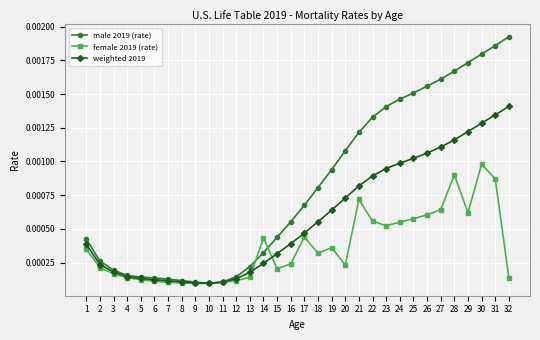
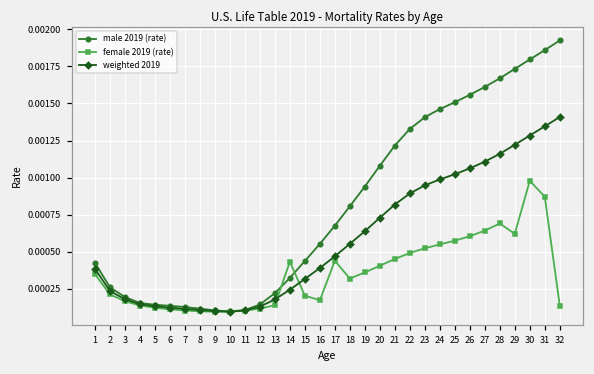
  {
    "female 2019 (rate)": {
      "1": 0.00035,
      "2": 0.00021,
      "13": 0.00014,
      "14": 0.00043,
      "15": 0.00020,
-     "16": 0.00024,
+     "16": 0.00017,
      "17": 0.00044,
      "18": 0.00032,
      "19": 0.00036,
-     "20": 0.00023,
-     "21": 0.00072,
-     "22": 0.00056,
+     "20": 0.00041,
+     "21": 0.00045,
+     "22": 0.00049,
      "23": 0.00052,
      "24": 0.00055,
      "25": 0.00057,
      "26": 0.00060,
      "27": 0.00064,
-     "28": 0.00090,
+     "28": 0.00069,
      "29": 0.00062,
      "30": 0.00098,
      "31": 0.00087,
      "32": 0.00014
    }
  }
